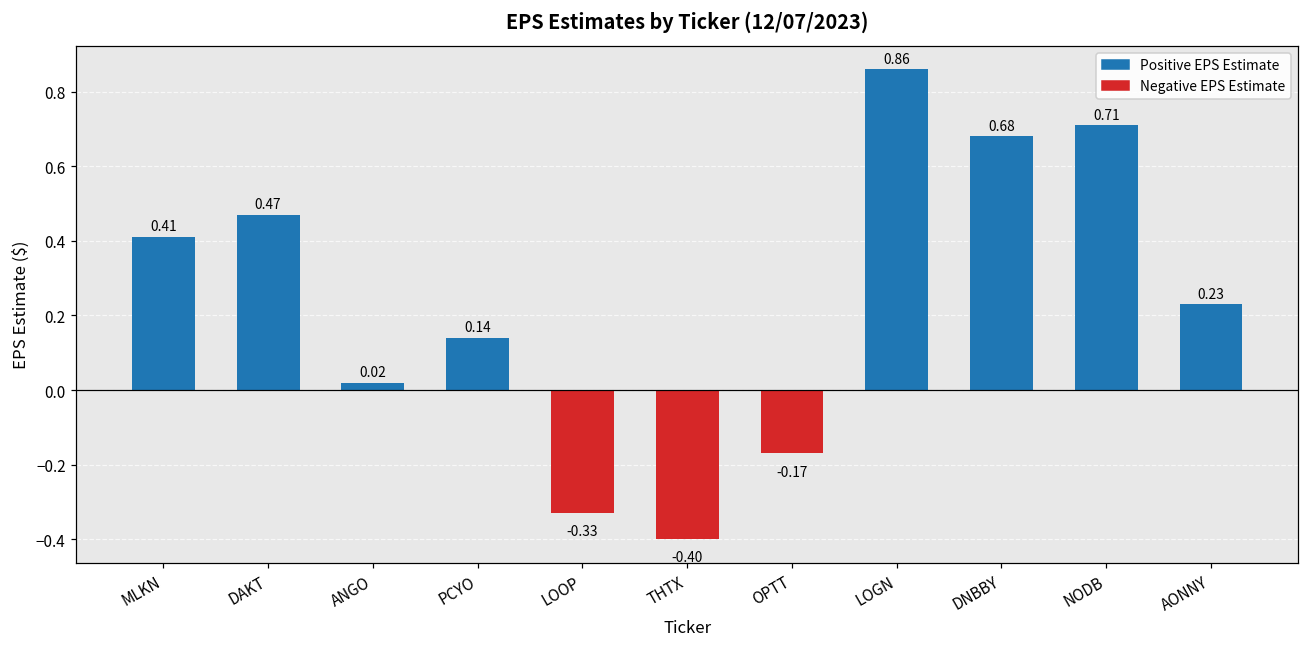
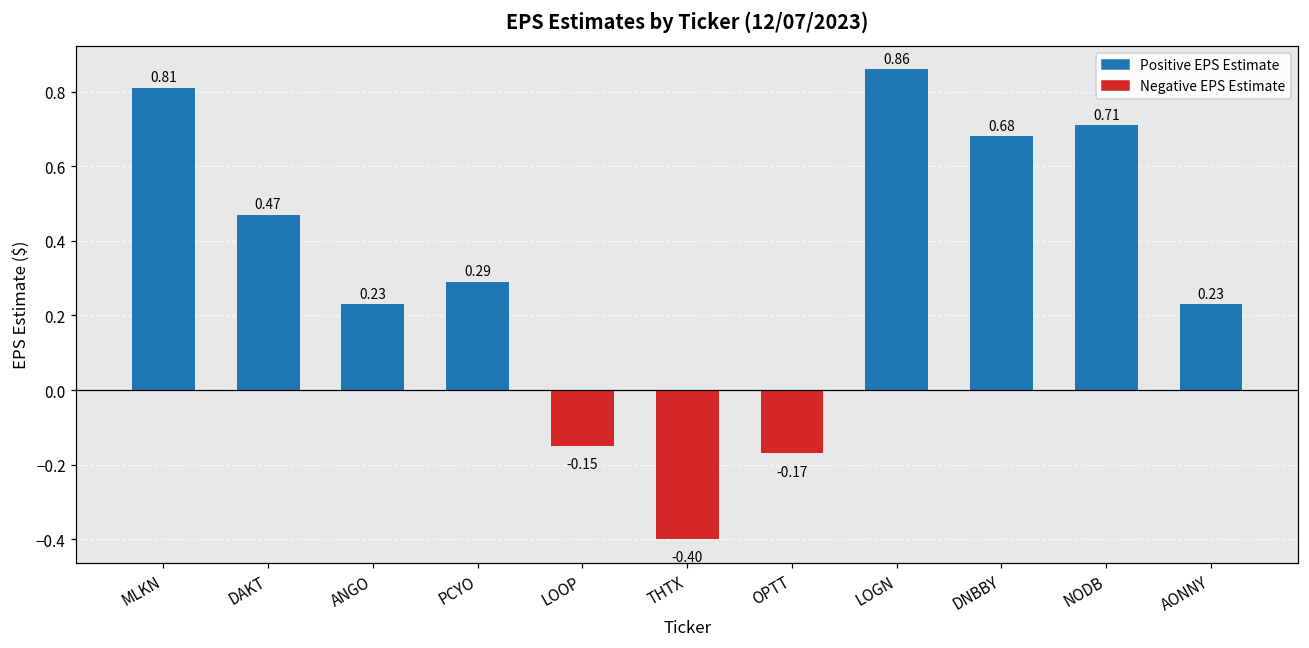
  {
-   "MLKN": 0.41,
+   "MLKN": 0.81,
    "DAKT": 0.47,
-   "ANGO": 0.02,
-   "PCYO": 0.14,
-   "LOOP": -0.33,
+   "ANGO": 0.23,
+   "PCYO": 0.29,
+   "LOOP": -0.15,
    "THTX": -0.40,
    "OPTT": -0.17,
    "LOGN": 0.86,
    "DNBBY": 0.68,
    "NODB": 0.71,
    "AONNY": 0.23
  }
